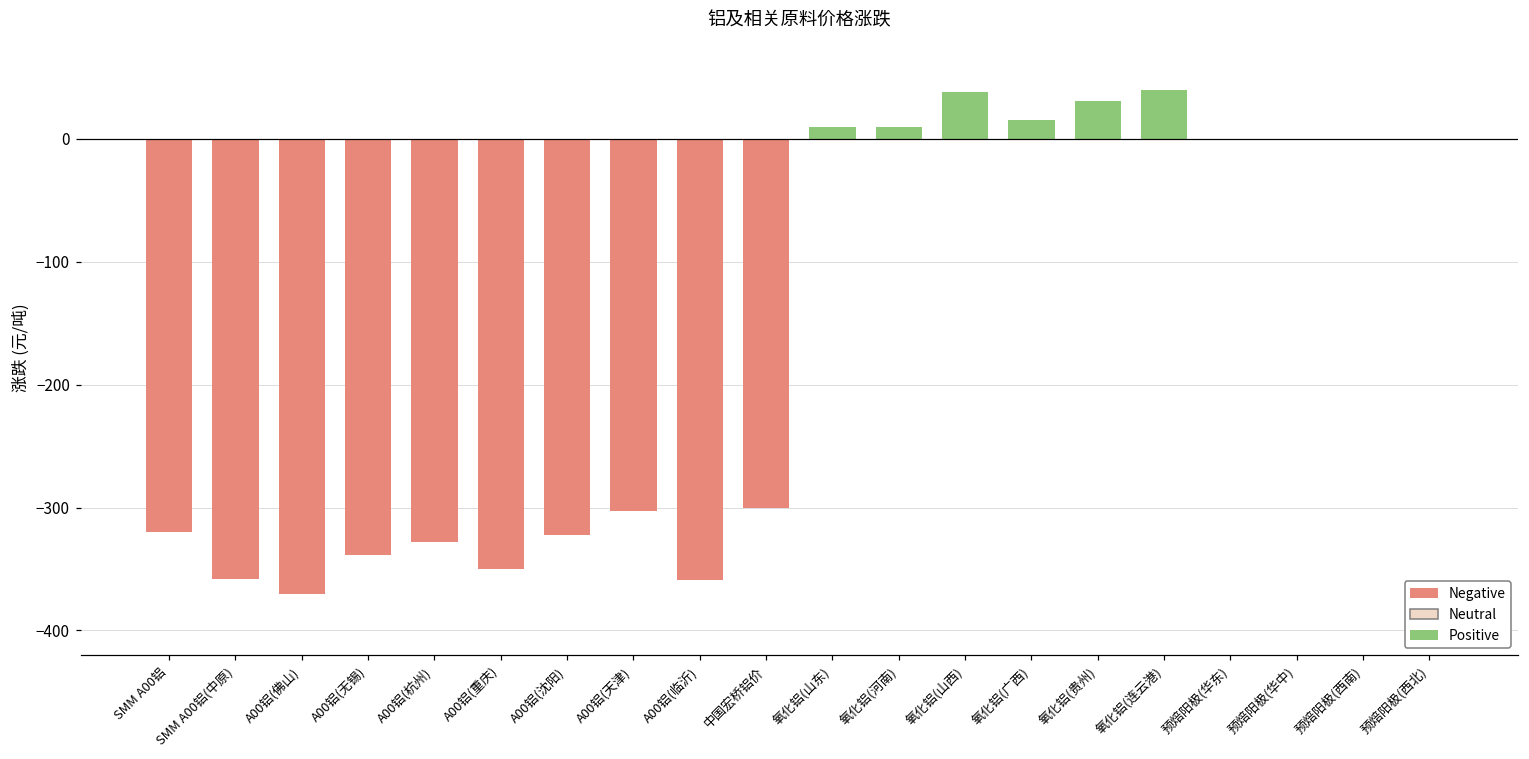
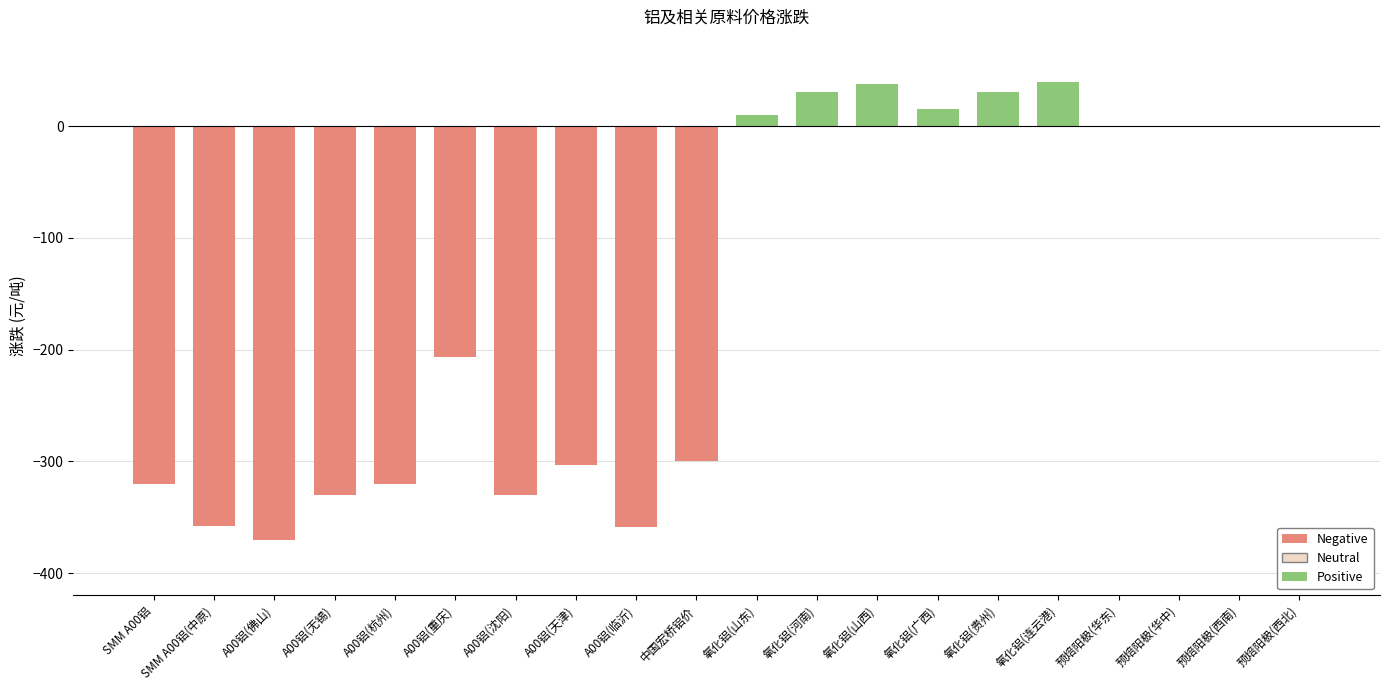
  {
    "SMM A00铝": -320,
    "SMM A00铝(中原)": -358,
    "A00铝(佛山)": -370,
-   "A00铝(无锡)": -339,
-   "A00铝(杭州)": -328,
-   "A00铝(重庆)": -350,
-   "A00铝(沈阳)": -322,
+   "A00铝(无锡)": -330,
+   "A00铝(杭州)": -320,
+   "A00铝(重庆)": -207,
+   "A00铝(沈阳)": -330,
    "A00铝(天津)": -303,
    "A00铝(临沂)": -359,
    "中国宏桥铝价": -300,
    "氧化铝(山东)": 10,
-   "氧化铝(河南)": 10,
+   "氧化铝(河南)": 31,
    "氧化铝(山西)": 38,
    "氧化铝(广西)": 15,
    "氧化铝(贵州)": 31,
    "氧化铝(连云港)": 40,
    "预焙阳极(华东)": 0,
    "预焙阳极(华中)": 0,
    "预焙阳极(西南)": 0,
    "预焙阳极(西北)": 0
  }
